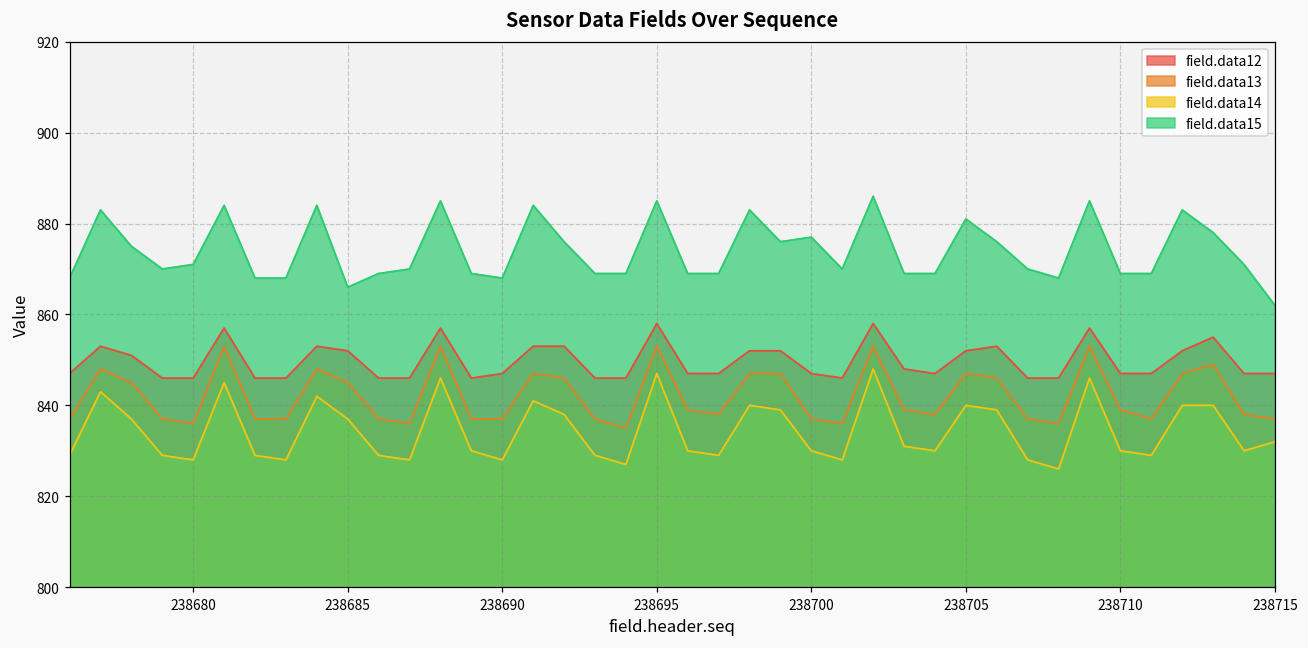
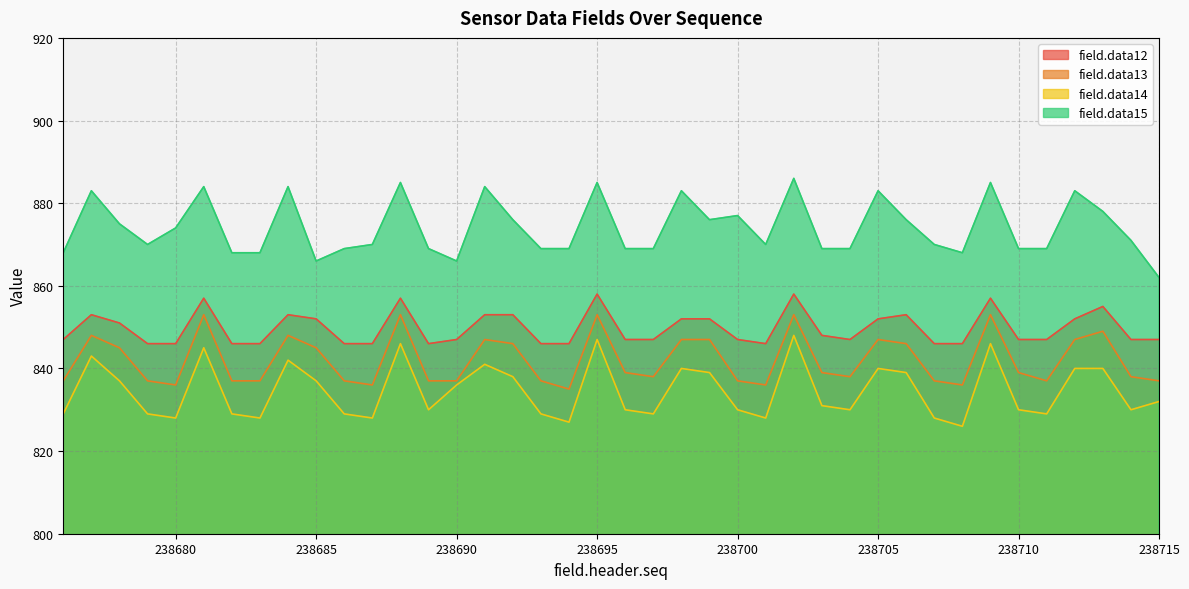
  {
    "field.data14": {
      "238680": 828,
      "238685": 837,
-     "238690": 828,
+     "238690": 836,
      "238695": 847,
      "238700": 830,
      "238705": 840,
      "238710": 830,
      "238715": 832
    },
    "field.data15": {
-     "238680": 871,
+     "238680": 874,
      "238685": 866,
-     "238690": 868,
+     "238690": 866,
      "238695": 885,
      "238700": 877,
-     "238705": 881,
+     "238705": 883,
      "238710": 869,
      "238715": 862
    }
  }
